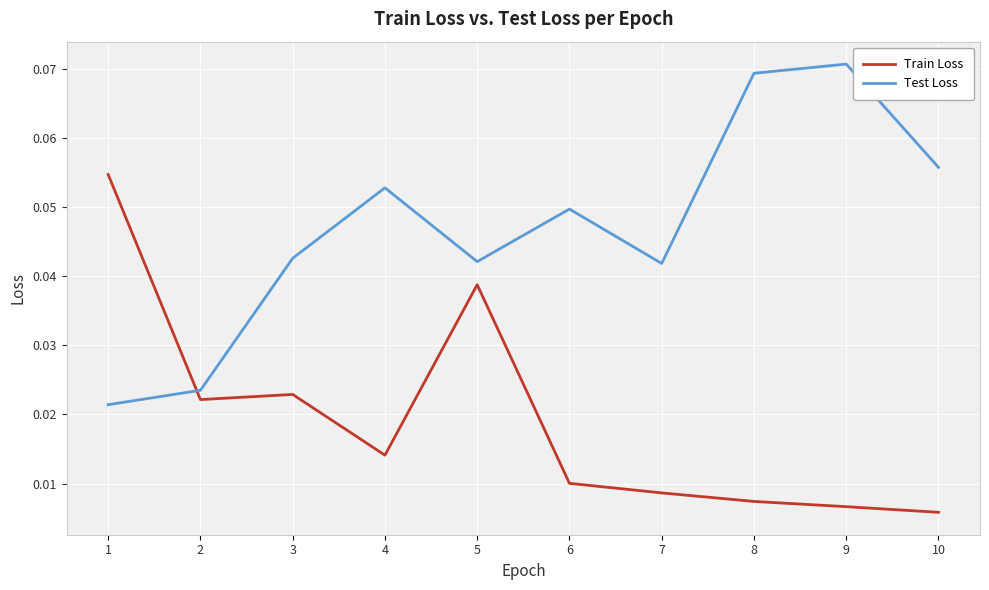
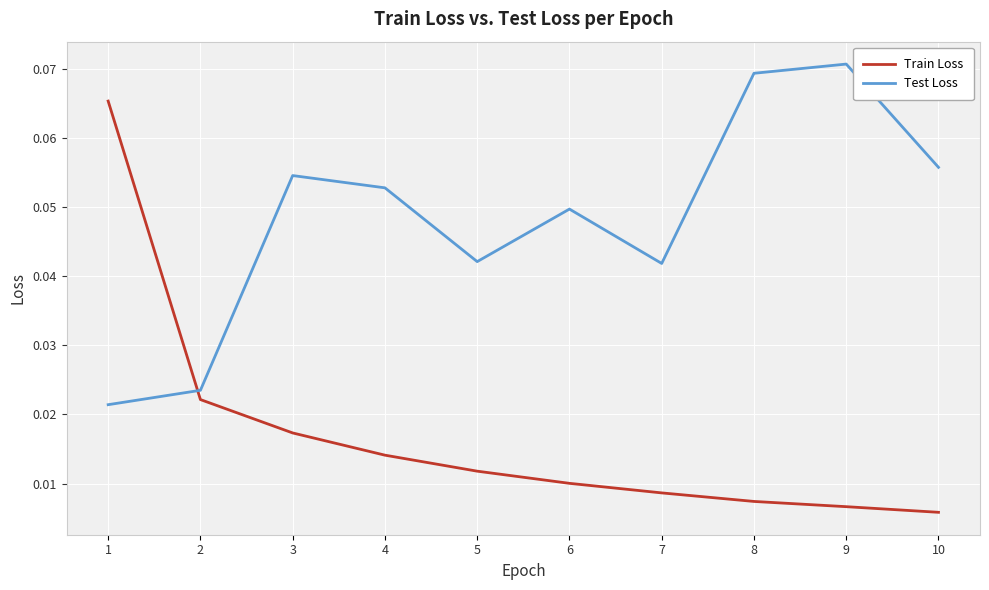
  {
    "Train Loss": {
-     "1": 0.055,
+     "1": 0.065,
      "2": 0.022,
-     "3": 0.023,
+     "3": 0.017,
      "4": 0.014,
-     "5": 0.039,
+     "5": 0.012,
      "6": 0.010,
      "7": 0.009,
      "8": 0.007,
      "9": 0.007,
      "10": 0.006
    },
    "Test Loss": {
      "1": 0.021,
      "2": 0.023,
-     "3": 0.043,
+     "3": 0.055,
      "4": 0.053,
      "5": 0.042,
      "6": 0.050,
      "7": 0.042,
      "8": 0.069,
      "9": 0.071,
      "10": 0.056
    }
  }
